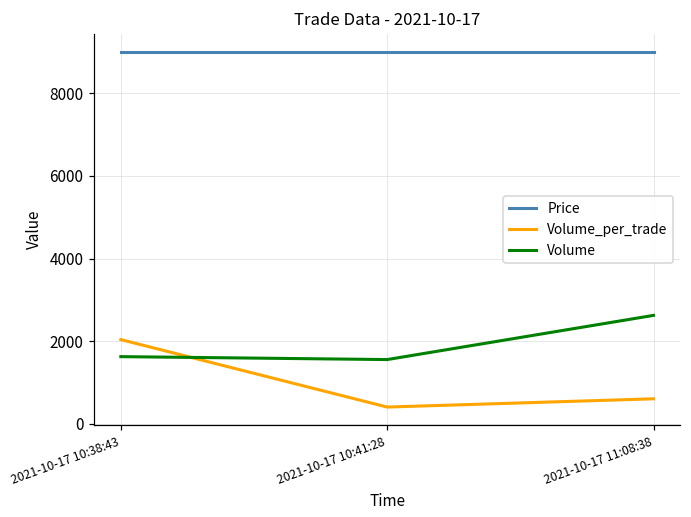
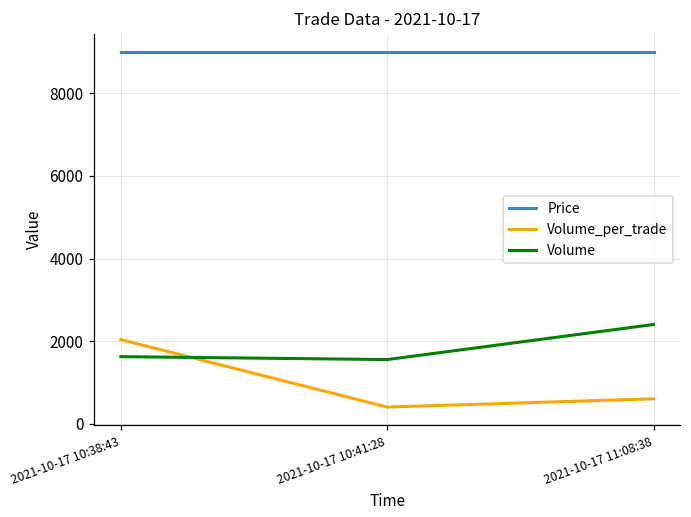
  {
    "Price": {
      "2021-10-17 10:38:43": 9000,
      "2021-10-17 10:41:28": 9000,
      "2021-10-17 11:08:38": 9000
    },
    "Volume_per_trade": {
      "2021-10-17 10:38:43": 2000,
      "2021-10-17 10:41:28": 400,
      "2021-10-17 11:08:38": 600
    },
    "Volume": {
      "2021-10-17 10:38:43": 1600,
      "2021-10-17 10:41:28": 1600,
-     "2021-10-17 11:08:38": 2600
+     "2021-10-17 11:08:38": 2400
    }
  }
